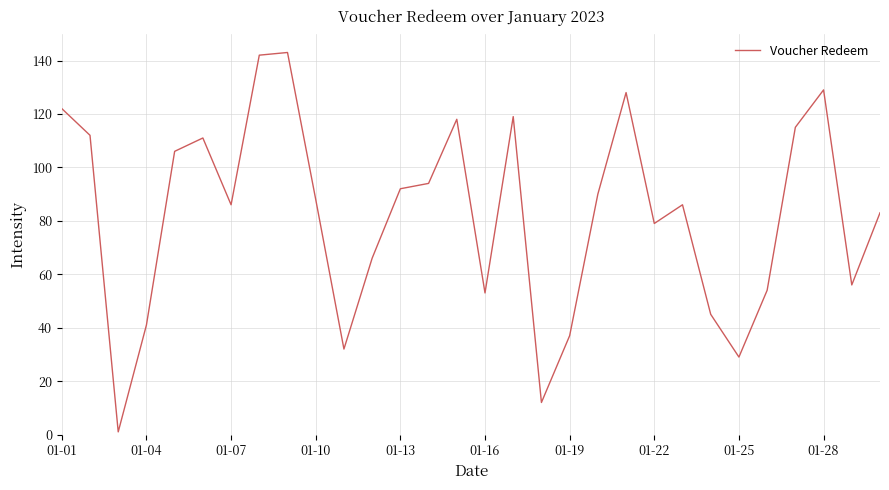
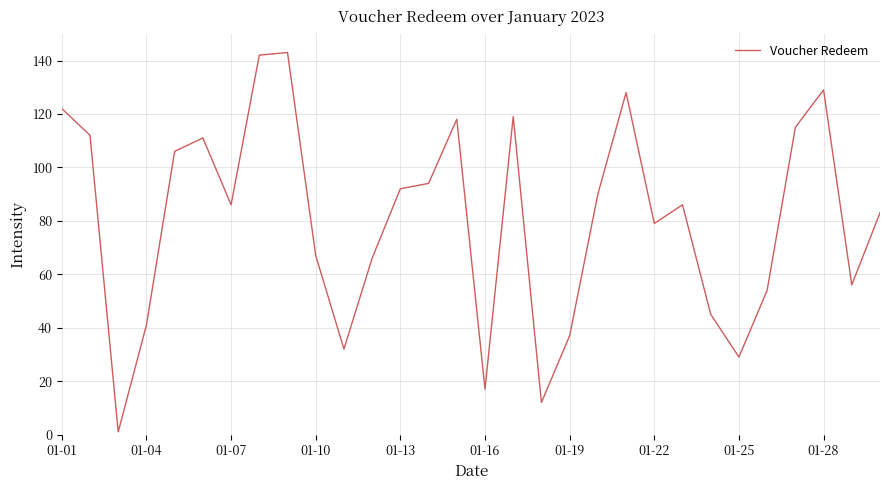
  {
    "01-01": 122,
    "01-04": 41,
    "01-07": 86,
-   "01-10": 88,
+   "01-10": 67,
    "01-13": 92,
-   "01-16": 53,
+   "01-16": 17,
    "01-19": 37,
    "01-22": 79,
    "01-25": 29,
    "01-28": 129
  }
